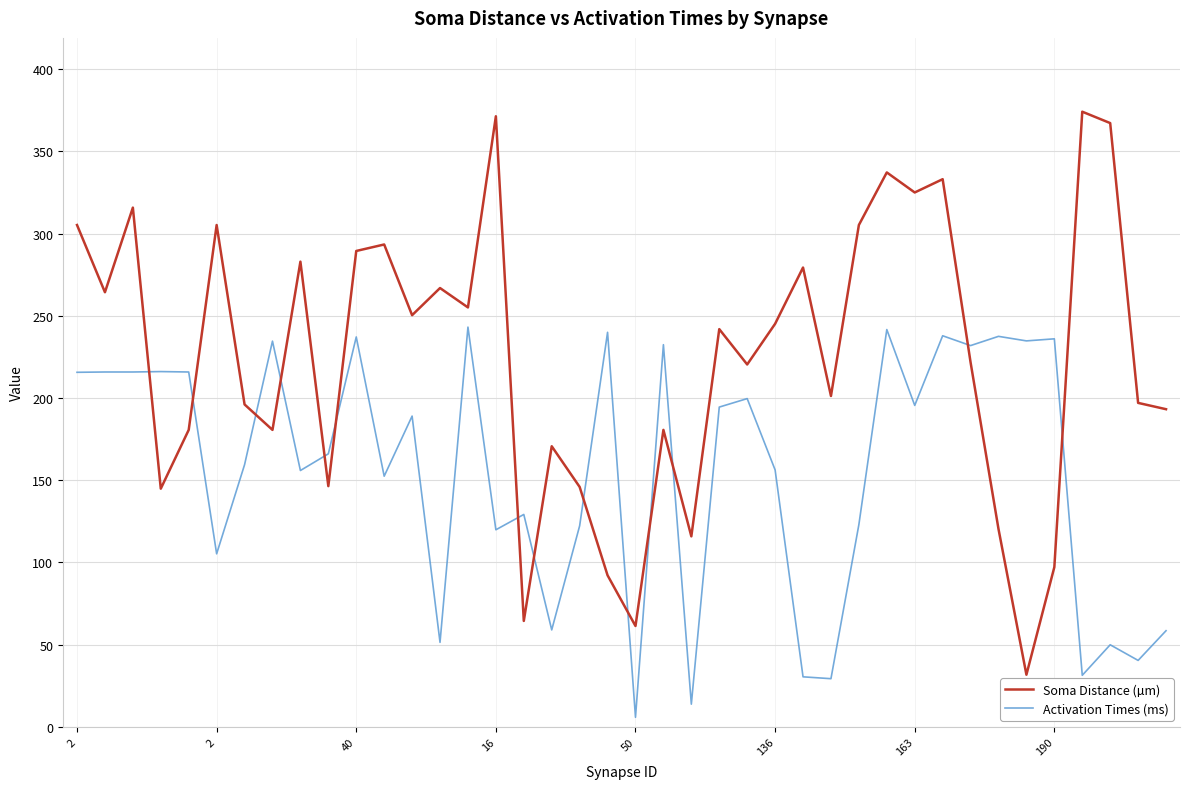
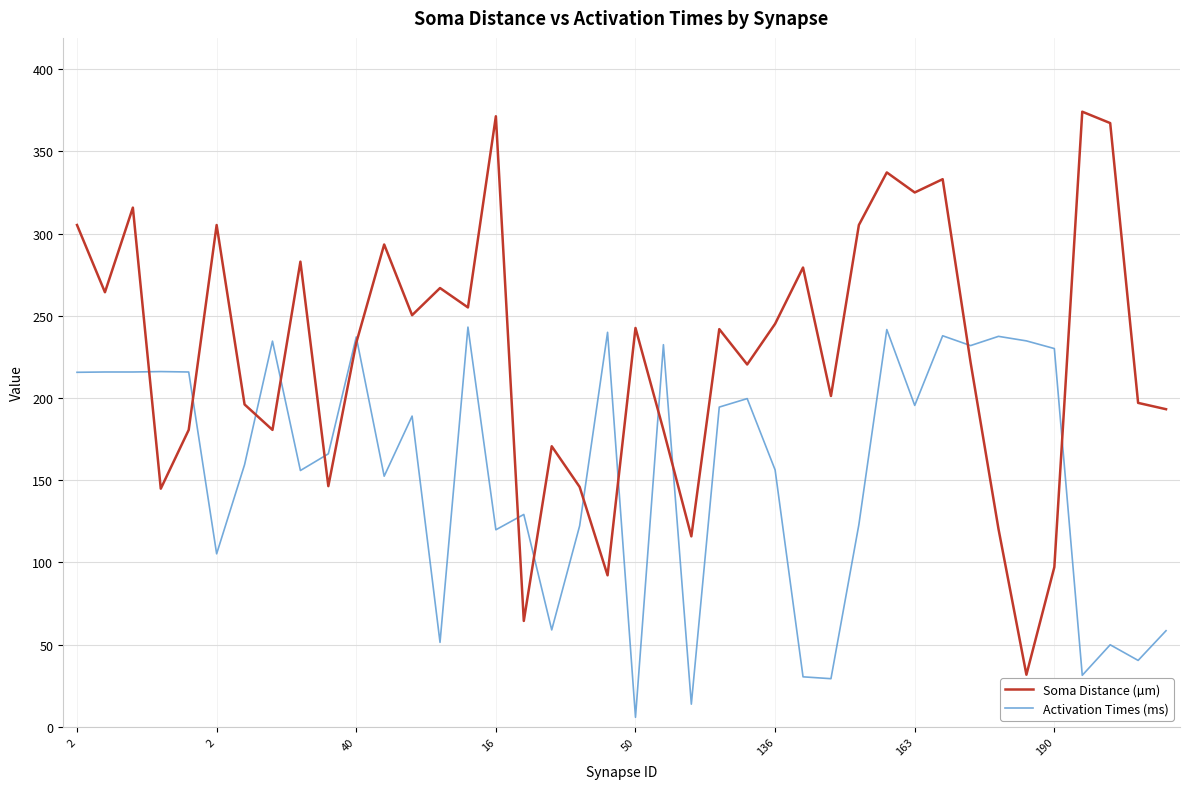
  {
    "Soma Distance (µm)": {
-     "40": 289,
-     "50": 61,
+     "40": 234,
+     "50": 243,
      "136": 245,
      "163": 325,
      "190": 97
    },
    "Activation Times (ms)": {
      "40": 237,
      "50": 6,
      "136": 156,
      "163": 196,
-     "190": 236
+     "190": 230
    }
  }
